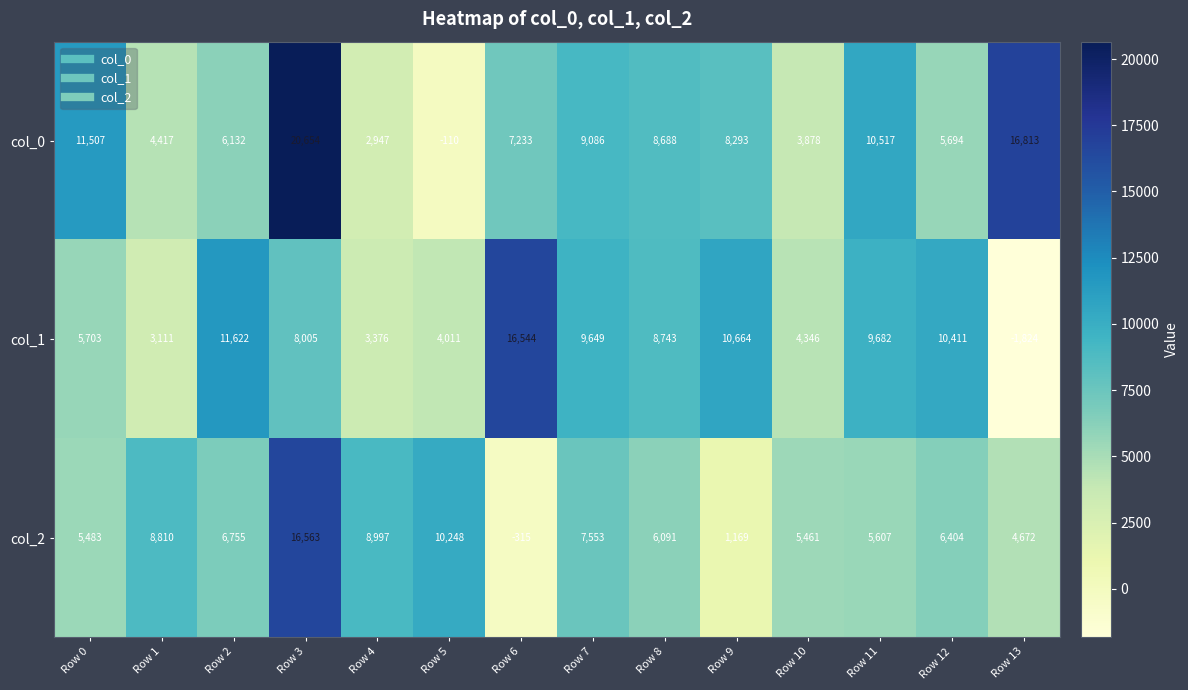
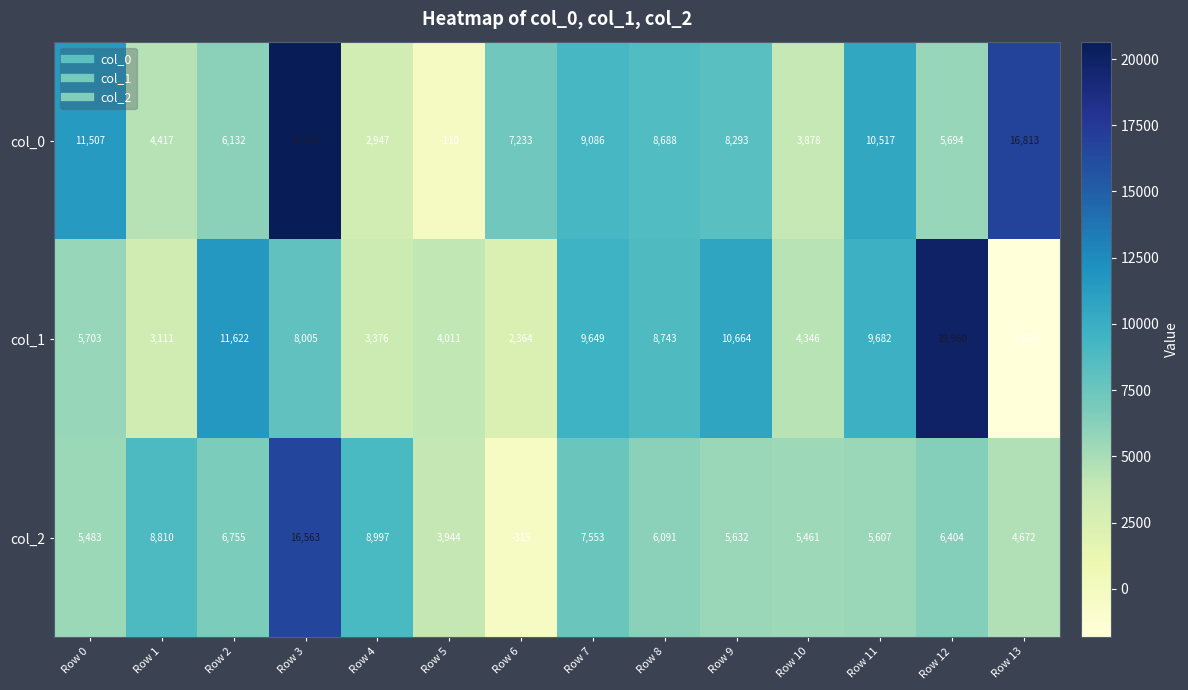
  {
    "col_0": {
      "Row 0": "11,507",
      "Row 1": "4,417",
      "Row 2": "6,132",
      "Row 4": "2,947",
      "Row 5": "-110",
      "Row 6": "7,233",
      "Row 7": "9,086",
      "Row 8": "8,688",
      "Row 9": "8,293",
      "Row 10": "3,878",
      "Row 11": "10,517",
      "Row 12": "5,694",
      "Row 13": "16,813"
    },
    "col_1": {
      "Row 0": "5,703",
      "Row 1": "3,111",
      "Row 2": "11,622",
      "Row 3": "8,005",
      "Row 4": "3,376",
      "Row 5": "4,011",
-     "Row 6": "16,544",
+     "Row 6": "2,364",
      "Row 7": "9,649",
      "Row 8": "8,743",
      "Row 9": "10,664",
      "Row 10": "4,346",
      "Row 11": "9,682",
-     "Row 12": "10,411"
+     "Row 12": "19,960"
    },
    "col_2": {
      "Row 0": "5,483",
      "Row 1": "8,810",
      "Row 2": "6,755",
      "Row 3": "16,563",
      "Row 4": "8,997",
-     "Row 5": "10,248",
+     "Row 5": "3,944",
      "Row 6": "-315",
      "Row 7": "7,553",
      "Row 8": "6,091",
-     "Row 9": "1,169",
+     "Row 9": "5,632",
      "Row 10": "5,461",
      "Row 11": "5,607",
      "Row 12": "6,404",
      "Row 13": "4,672"
    }
  }
